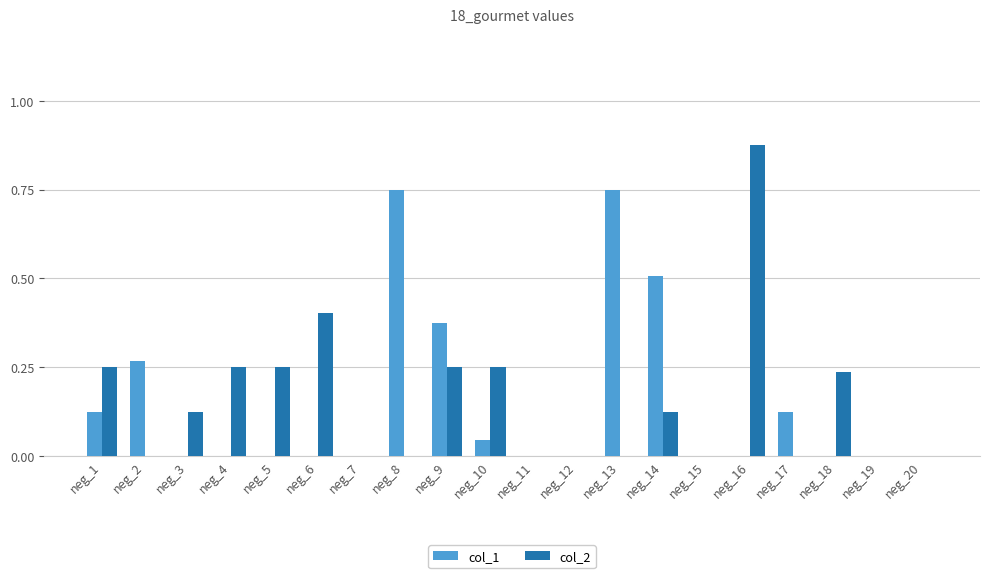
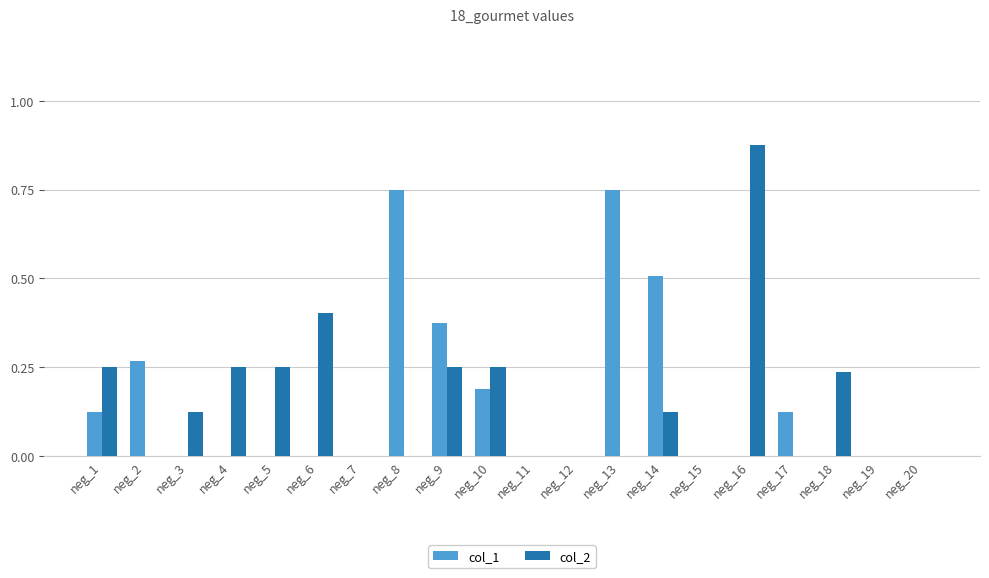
  {
    "col_1": {
      "neg_1": 0.13,
      "neg_2": 0.27,
      "neg_8": 0.75,
      "neg_9": 0.38,
-     "neg_10": 0.04,
+     "neg_10": 0.19,
      "neg_13": 0.75,
      "neg_14": 0.51,
      "neg_17": 0.13
    },
    "col_2": {
      "neg_1": 0.25,
      "neg_3": 0.13,
      "neg_4": 0.25,
      "neg_5": 0.25,
      "neg_6": 0.40,
      "neg_9": 0.25,
      "neg_10": 0.25,
      "neg_14": 0.13,
      "neg_16": 0.88,
      "neg_18": 0.24
    }
  }
